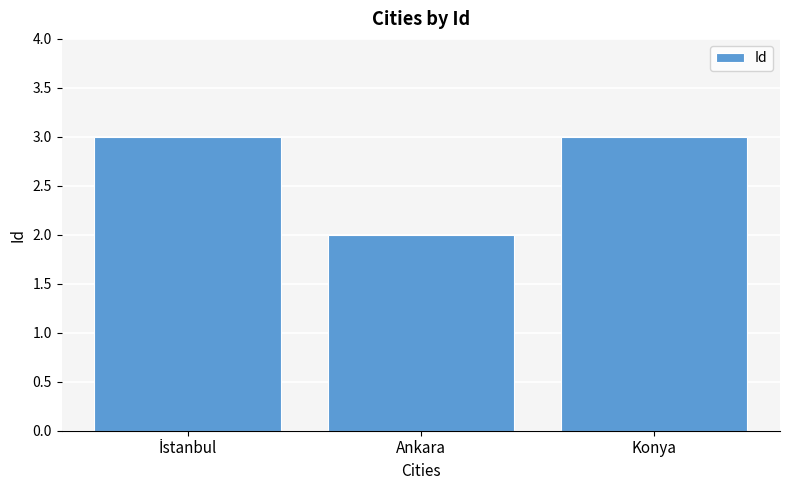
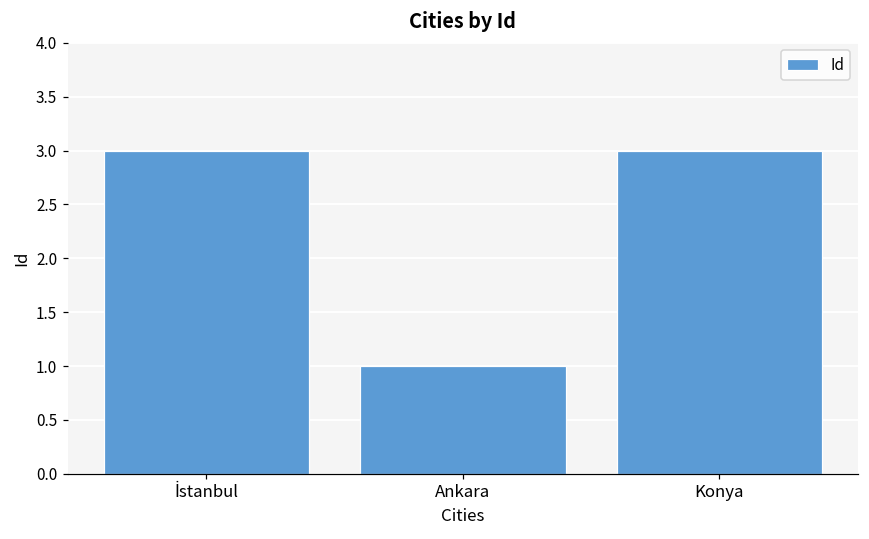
  {
    "İstanbul": 3,
-   "Ankara": 2,
+   "Ankara": 1,
    "Konya": 3
  }
